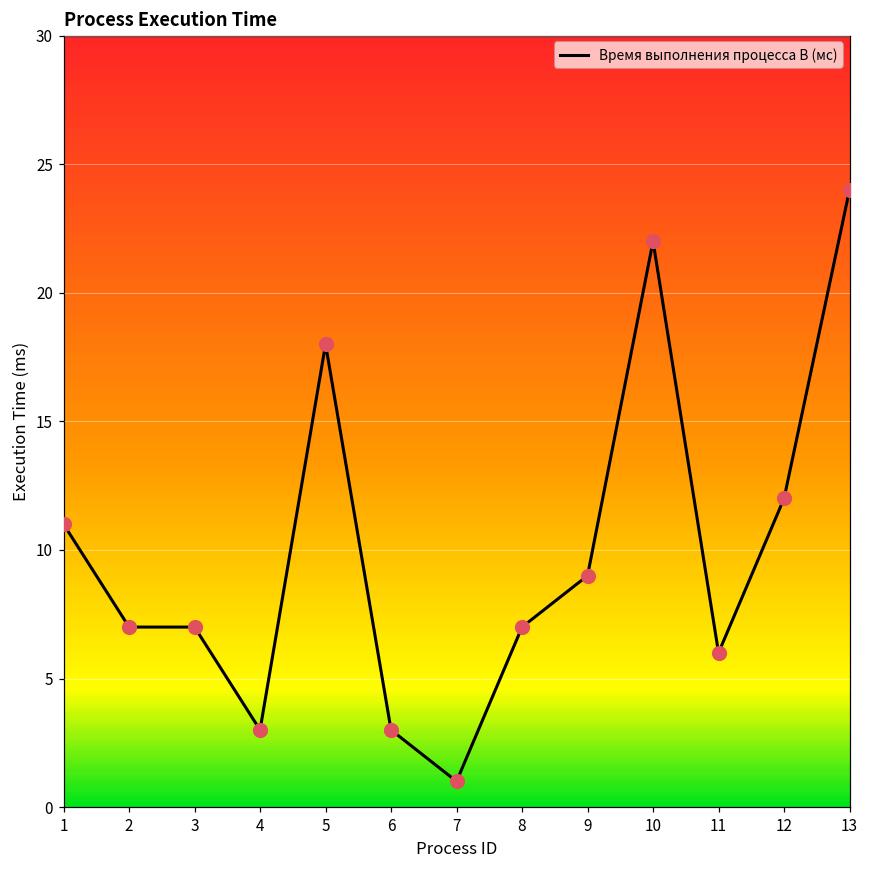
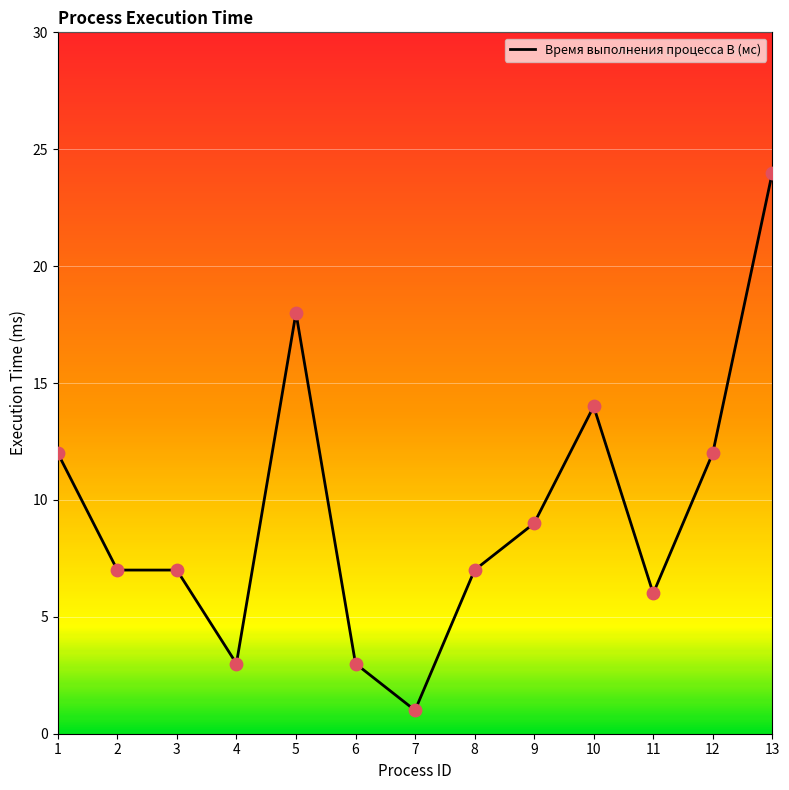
  {
-   "1": 11,
+   "1": 12,
    "2": 7,
    "3": 7,
    "4": 3,
    "5": 18,
    "6": 3,
    "7": 1,
    "8": 7,
    "9": 9,
-   "10": 22,
+   "10": 14,
    "11": 6,
    "12": 12,
    "13": 24
  }
